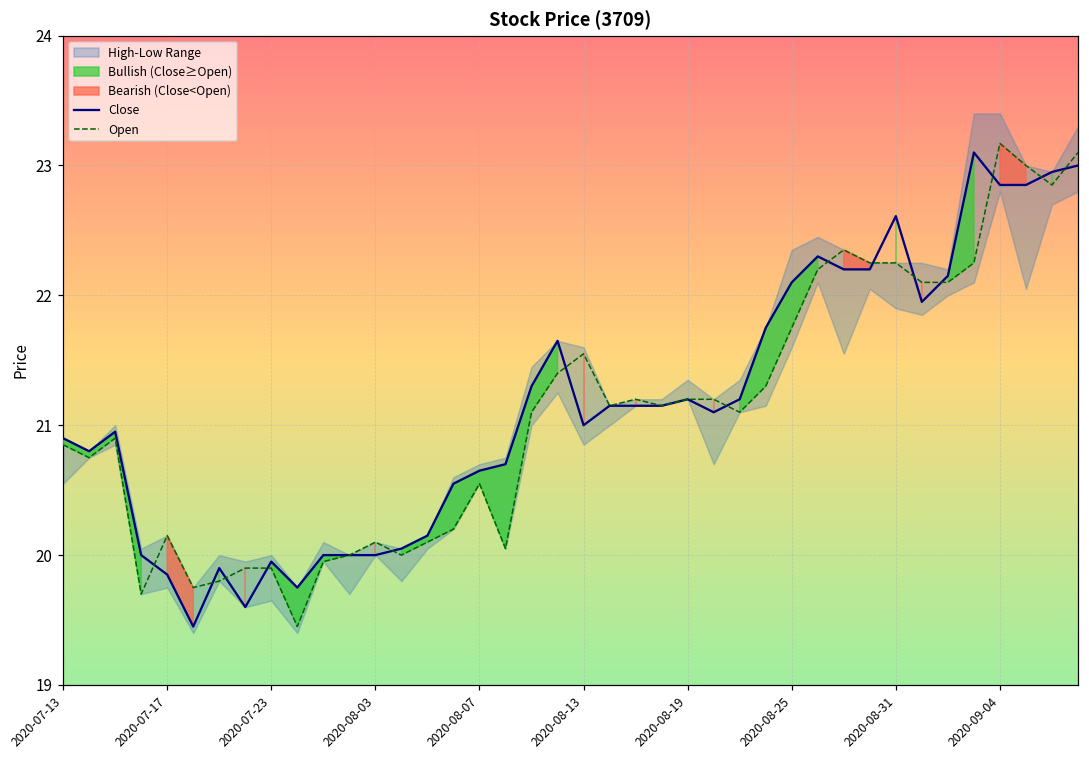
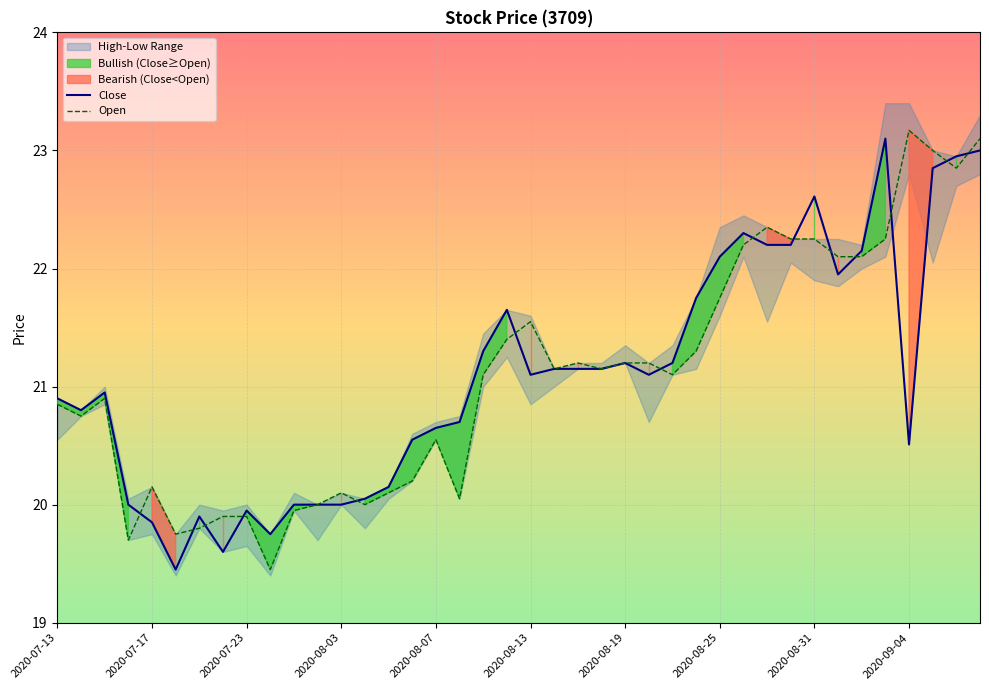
  {
    "Close": {
      "2020-07-17": 19.85,
      "2020-07-23": 19.95,
      "2020-08-03": 20.00,
      "2020-08-07": 20.65,
-     "2020-08-13": 21.0,
+     "2020-08-13": 21.1,
      "2020-08-25": 22.10,
      "2020-08-31": 22.61,
-     "2020-09-04": 22.85
+     "2020-09-04": 20.51
    },
    "Open": {
      "2020-07-13": 20.85,
      "2020-07-23": 19.90,
      "2020-08-07": 20.55,
      "2020-08-13": 21.55,
      "2020-08-25": 21.75,
      "2020-09-04": 23.17
    }
  }
